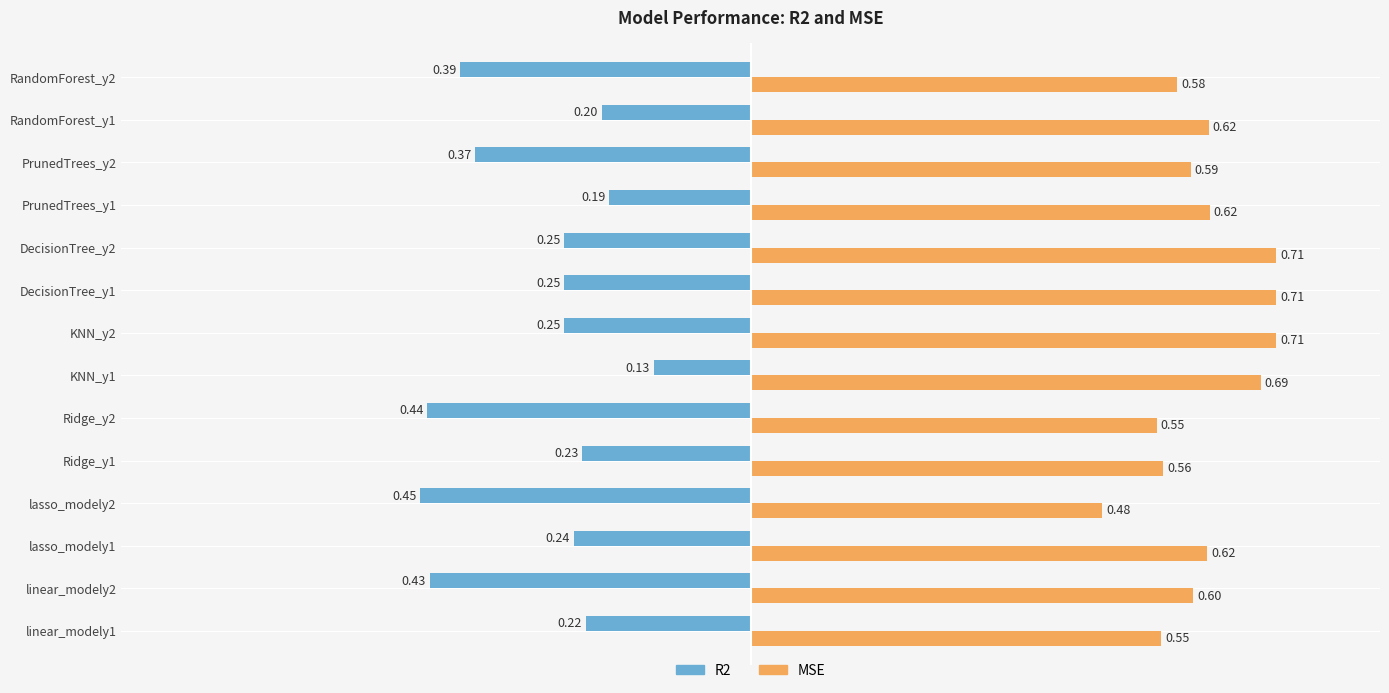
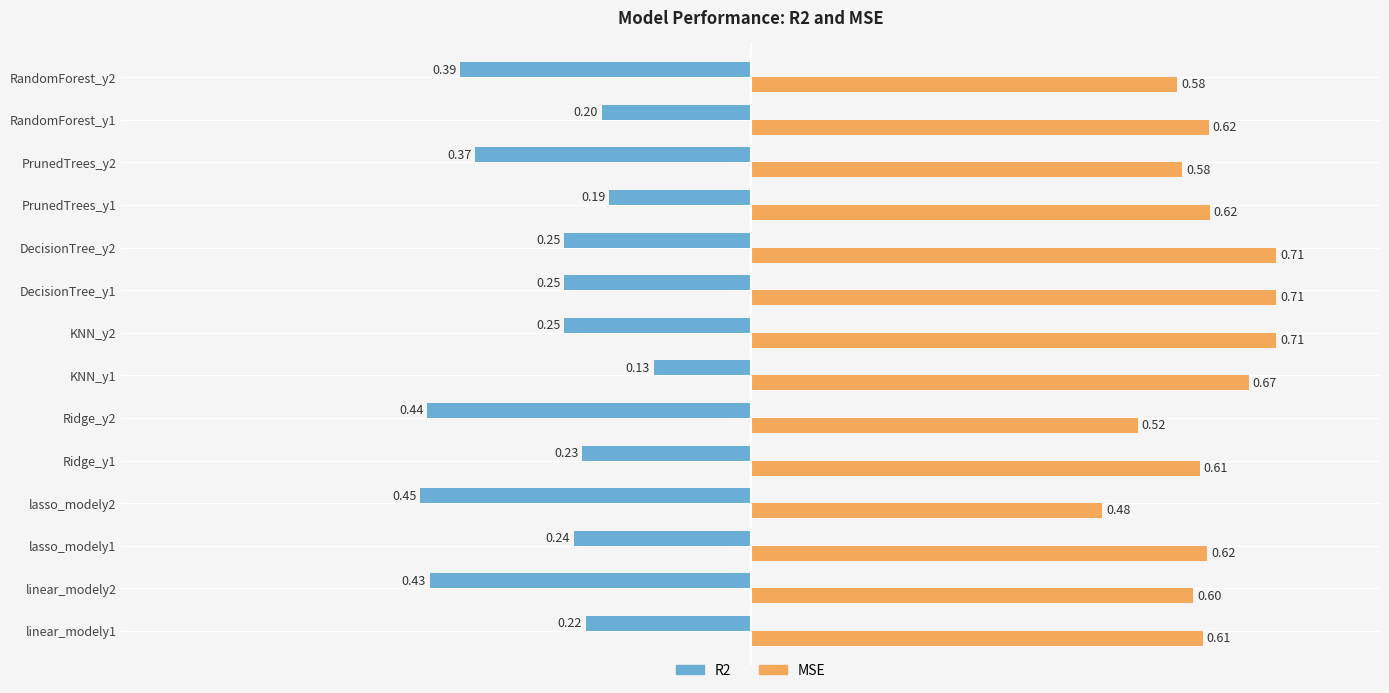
  {
    "MSE": {
      "RandomForest_y2": 0.58,
      "RandomForest_y1": 0.62,
-     "PrunedTrees_y2": 0.59,
+     "PrunedTrees_y2": 0.58,
      "PrunedTrees_y1": 0.62,
      "DecisionTree_y2": 0.71,
      "DecisionTree_y1": 0.71,
      "KNN_y2": 0.71,
-     "KNN_y1": 0.69,
-     "Ridge_y2": 0.55,
-     "Ridge_y1": 0.56,
+     "KNN_y1": 0.67,
+     "Ridge_y2": 0.52,
+     "Ridge_y1": 0.61,
      "lasso_modely2": 0.48,
      "lasso_modely1": 0.62,
      "linear_modely2": 0.60,
-     "linear_modely1": 0.55
+     "linear_modely1": 0.61
    }
  }
